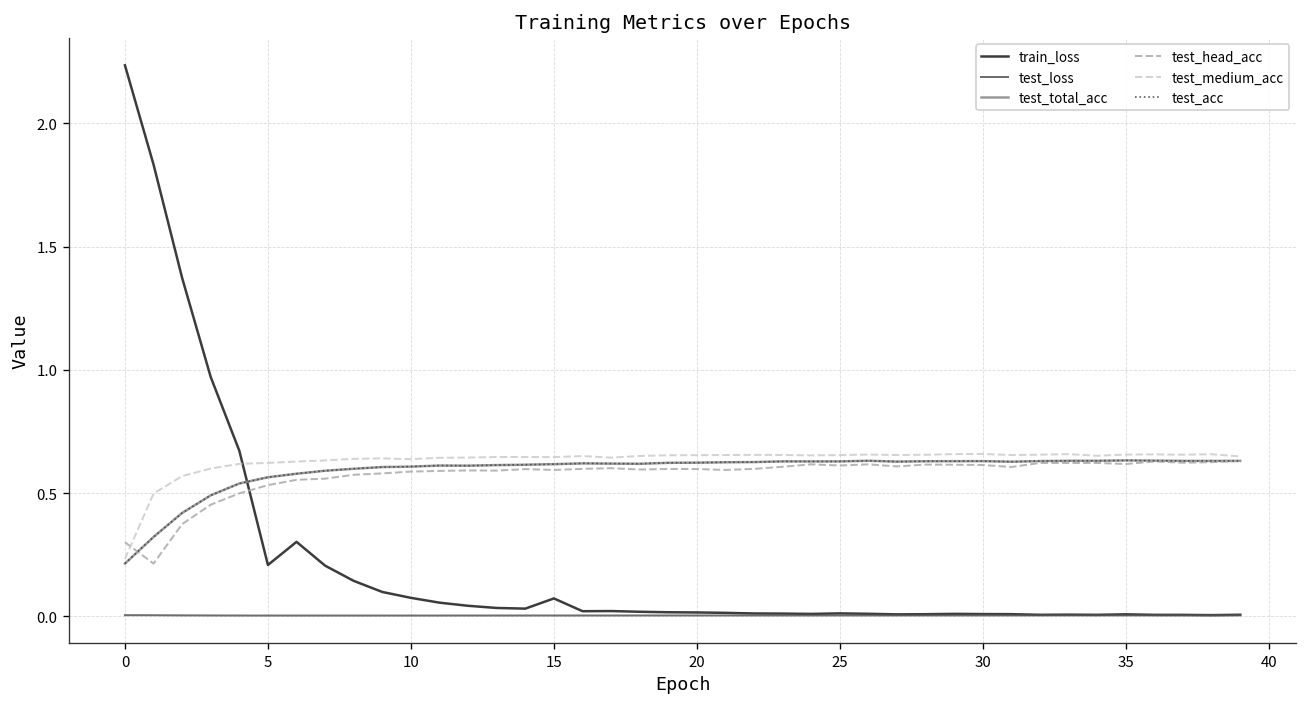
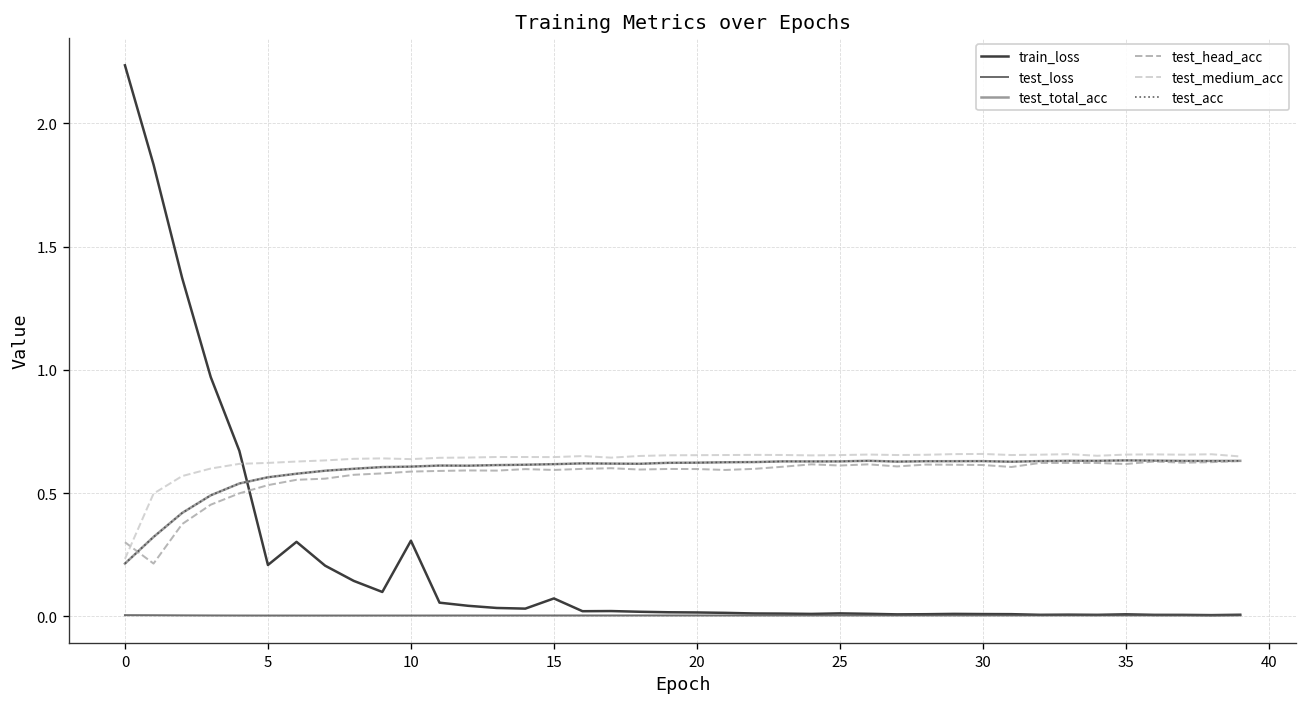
  {
    "train_loss": {
      "0": 2.24,
      "5": 0.21,
-     "10": 0.07,
+     "10": 0.31,
      "15": 0.07,
      "20": 0.02
    }
  }
